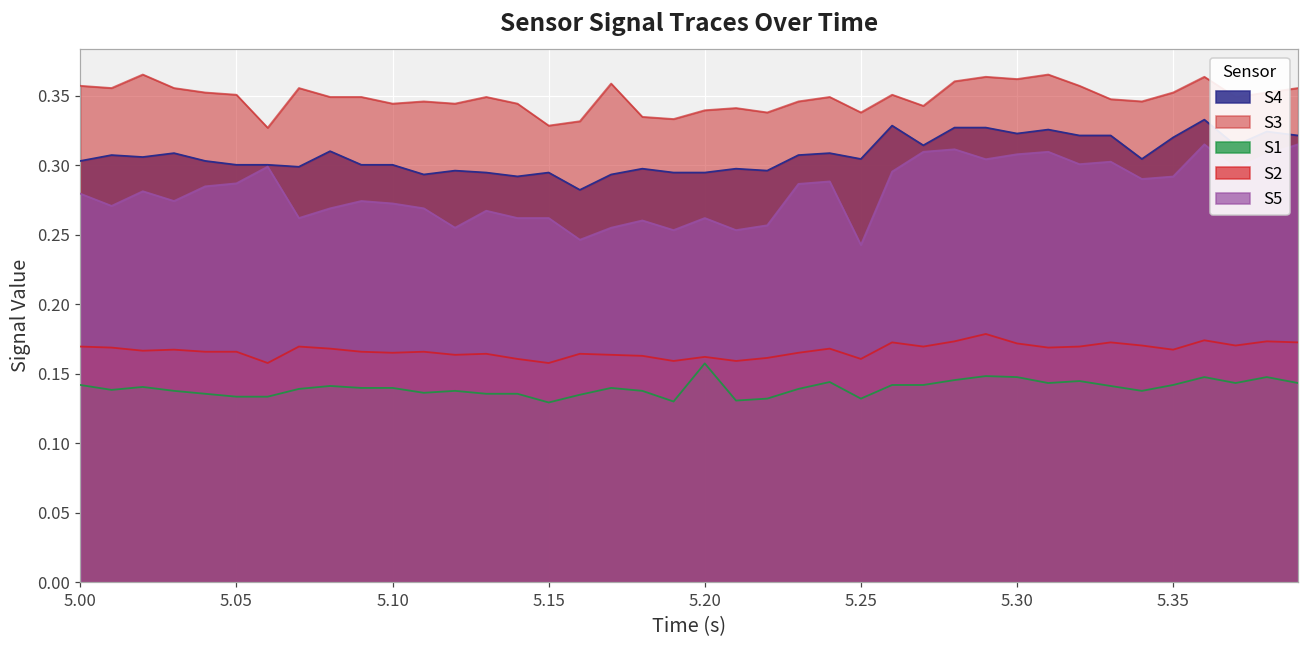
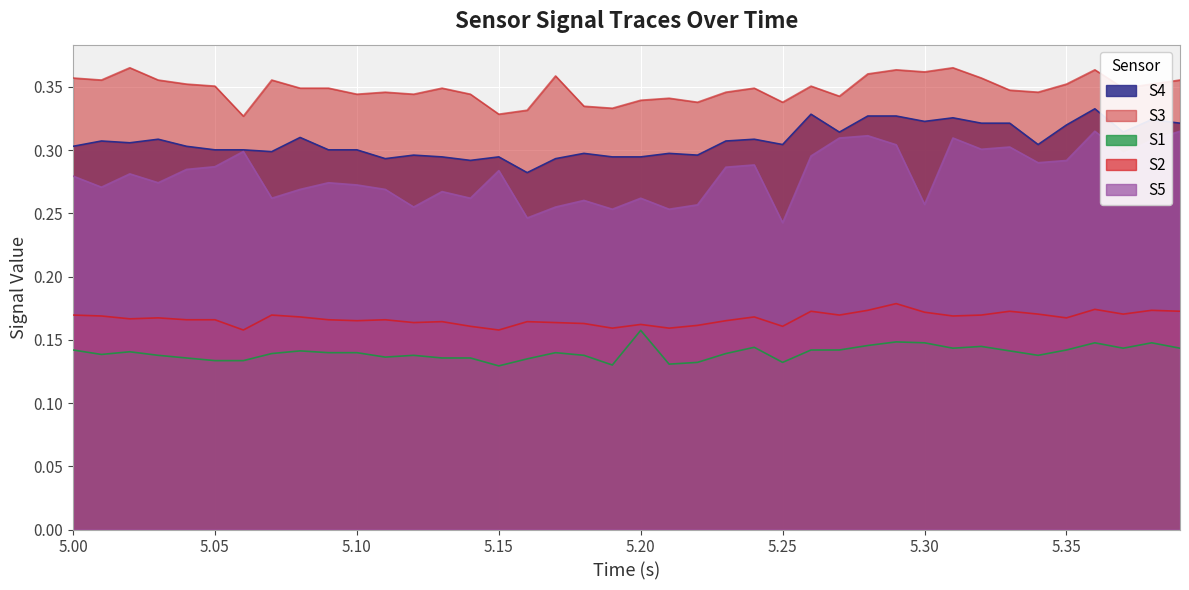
  {
    "S4": {
      "5.00": 0.303,
      "5.05": 0.300,
      "5.10": 0.300,
      "5.15": 0.295,
      "5.20": 0.295,
      "5.25": 0.304,
      "5.30": 0.323,
      "5.35": 0.320
    },
    "S1": {
      "5.00": 0.142,
      "5.05": 0.134,
      "5.10": 0.140,
      "5.15": 0.129,
      "5.20": 0.157,
      "5.25": 0.132,
      "5.30": 0.148,
      "5.35": 0.142
    },
    "S5": {
      "5.00": 0.279,
      "5.05": 0.287,
      "5.10": 0.272,
-     "5.15": 0.262,
+     "5.15": 0.284,
      "5.20": 0.262,
      "5.25": 0.243,
-     "5.30": 0.308,
+     "5.30": 0.257,
      "5.35": 0.292
    }
  }
